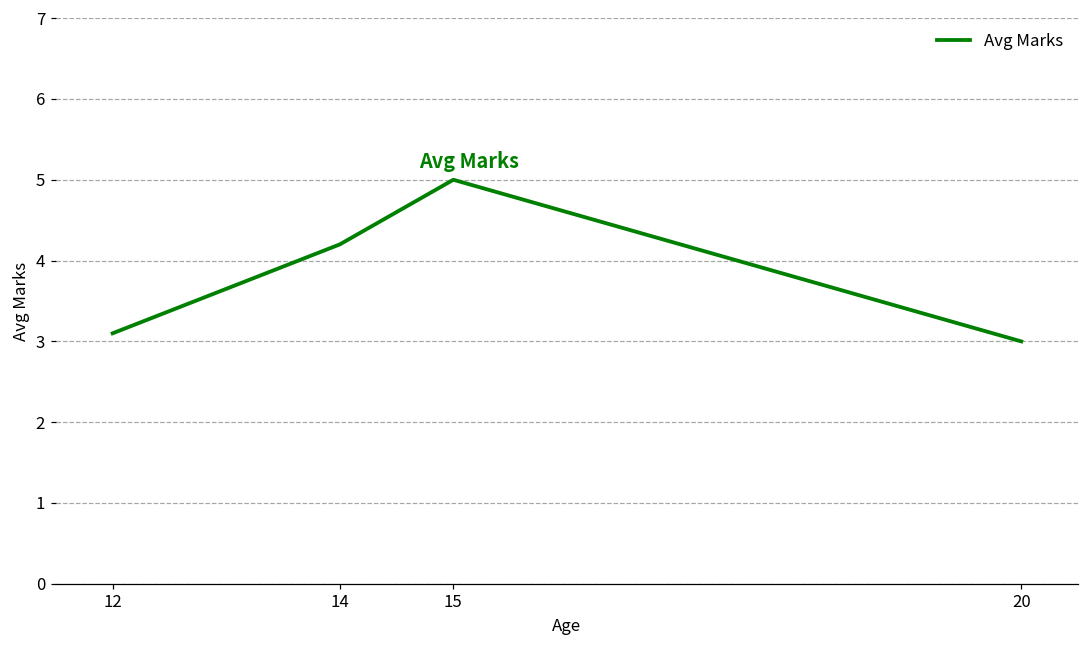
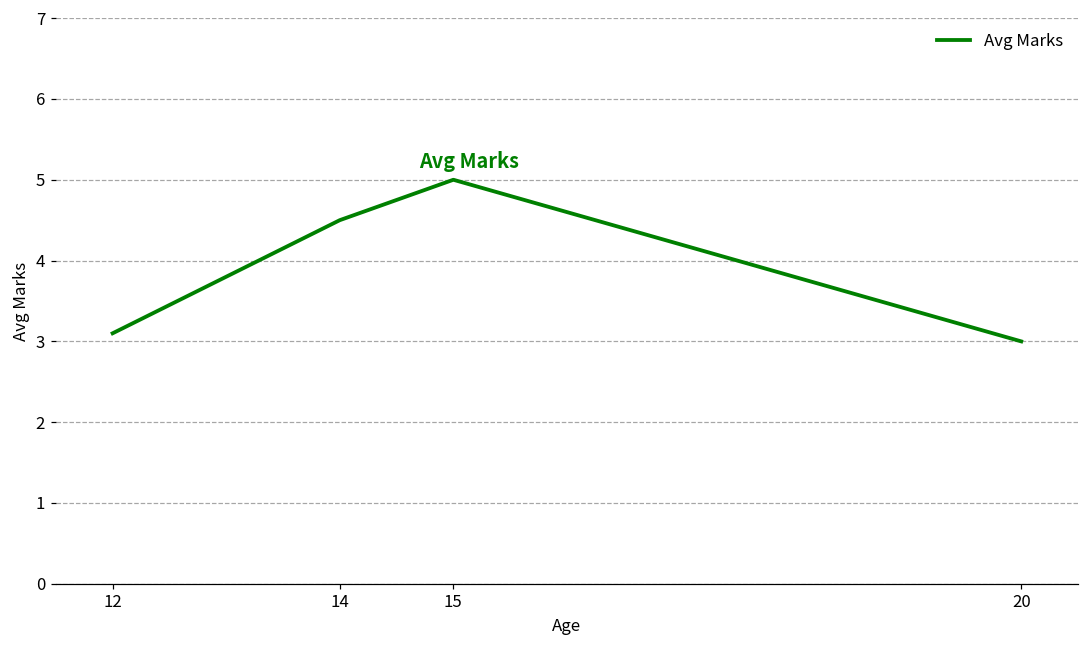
  {
    "12": 3.1,
-   "14": 4.2,
+   "14": 4.5,
    "15": 5.0,
    "20": 3.0
  }
